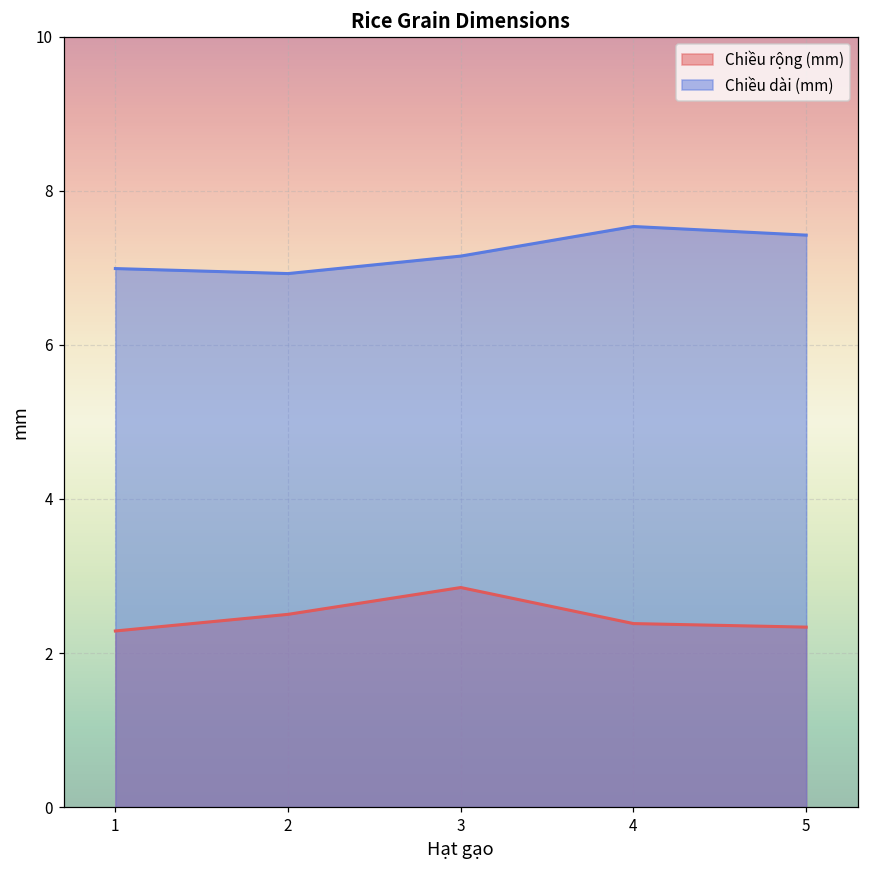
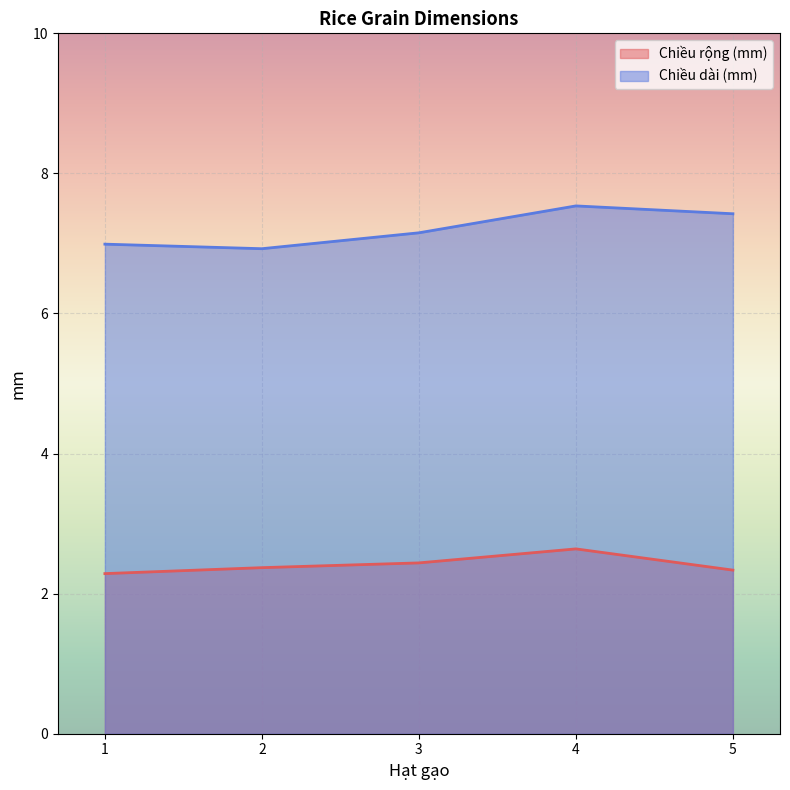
  {
    "Chiều rộng (mm)": {
      "1": 2.3,
-     "2": 2.5,
-     "3": 2.9,
-     "4": 2.4,
+     "2": 2.4,
+     "3": 2.4,
+     "4": 2.6,
      "5": 2.3
    },
    "Chiều dài (mm)": {
      "1": 7.0,
      "2": 6.9,
      "3": 7.2,
      "4": 7.5,
      "5": 7.4
    }
  }
